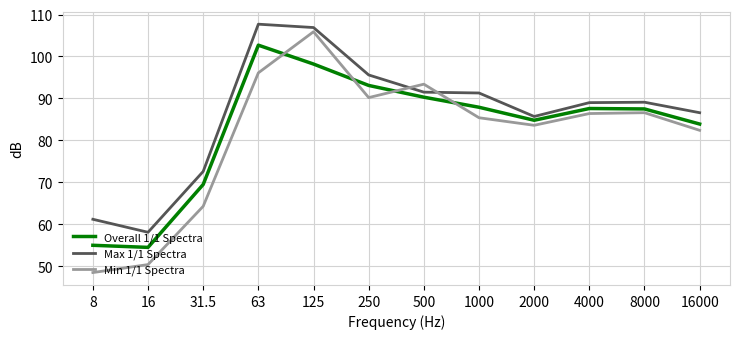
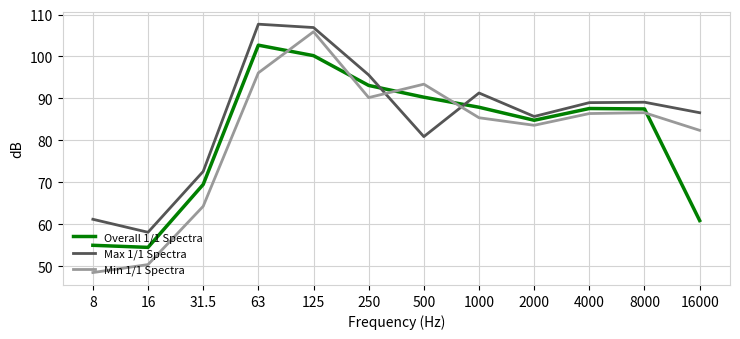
  {
    "Overall 1/1 Spectra": {
      "8": 55,
      "16": 55,
      "31.5": 70,
      "63": 103,
-     "125": 98,
+     "125": 100,
      "250": 93,
      "500": 90,
      "1000": 88,
      "2000": 85,
      "4000": 88,
      "8000": 88,
-     "16000": 84
+     "16000": 61
    },
    "Max 1/1 Spectra": {
      "8": 61,
      "16": 58,
      "31.5": 73,
      "63": 108,
      "125": 107,
      "250": 96,
-     "500": 92,
+     "500": 81,
      "1000": 91,
      "2000": 86,
      "4000": 89,
      "8000": 89,
      "16000": 87
    },
    "Min 1/1 Spectra": {
      "8": 49,
      "16": 50,
      "31.5": 64,
      "63": 96,
      "125": 106,
      "250": 90,
      "500": 93,
      "1000": 85,
      "2000": 84,
      "4000": 86,
      "8000": 87,
      "16000": 82
    }
  }
